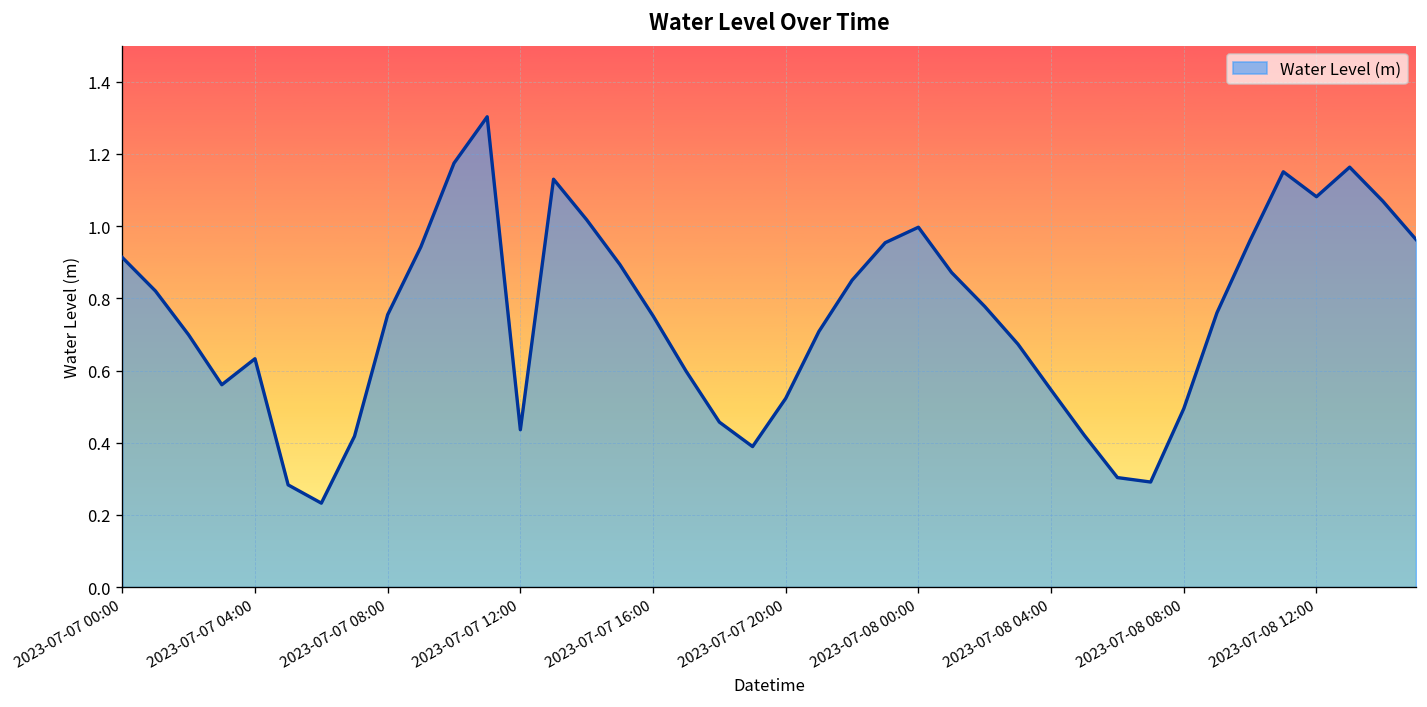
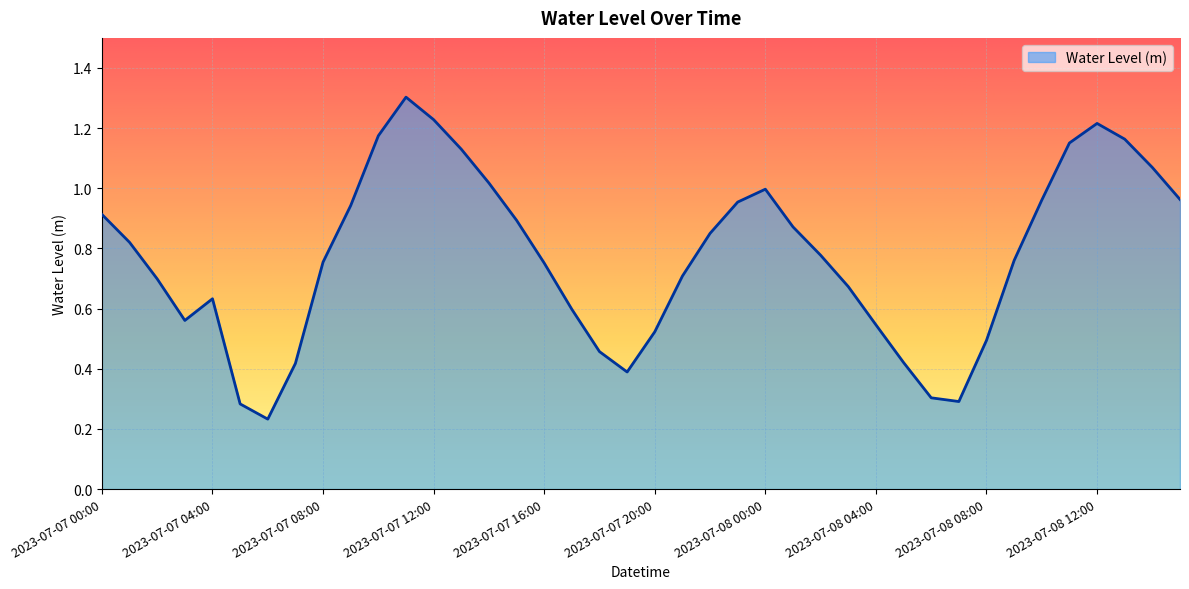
  {
    "2023-07-07 00:00": 0.91,
    "2023-07-07 04:00": 0.63,
    "2023-07-07 08:00": 0.75,
-   "2023-07-07 12:00": 0.44,
+   "2023-07-07 12:00": 1.23,
    "2023-07-07 16:00": 0.75,
    "2023-07-07 20:00": 0.52,
    "2023-07-08 00:00": 1.00,
    "2023-07-08 04:00": 0.55,
    "2023-07-08 08:00": 0.49,
-   "2023-07-08 12:00": 1.08
+   "2023-07-08 12:00": 1.22
  }
